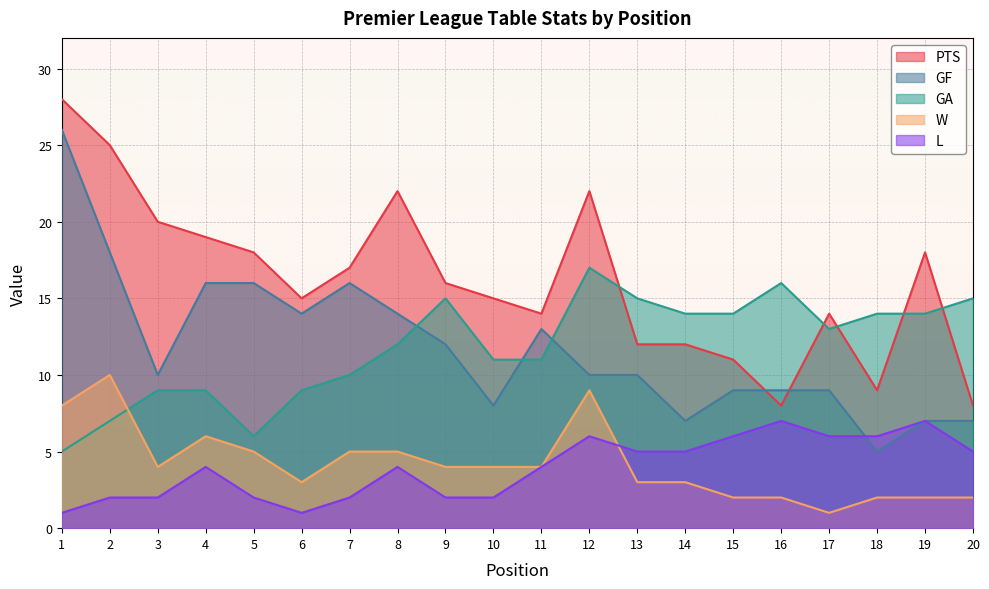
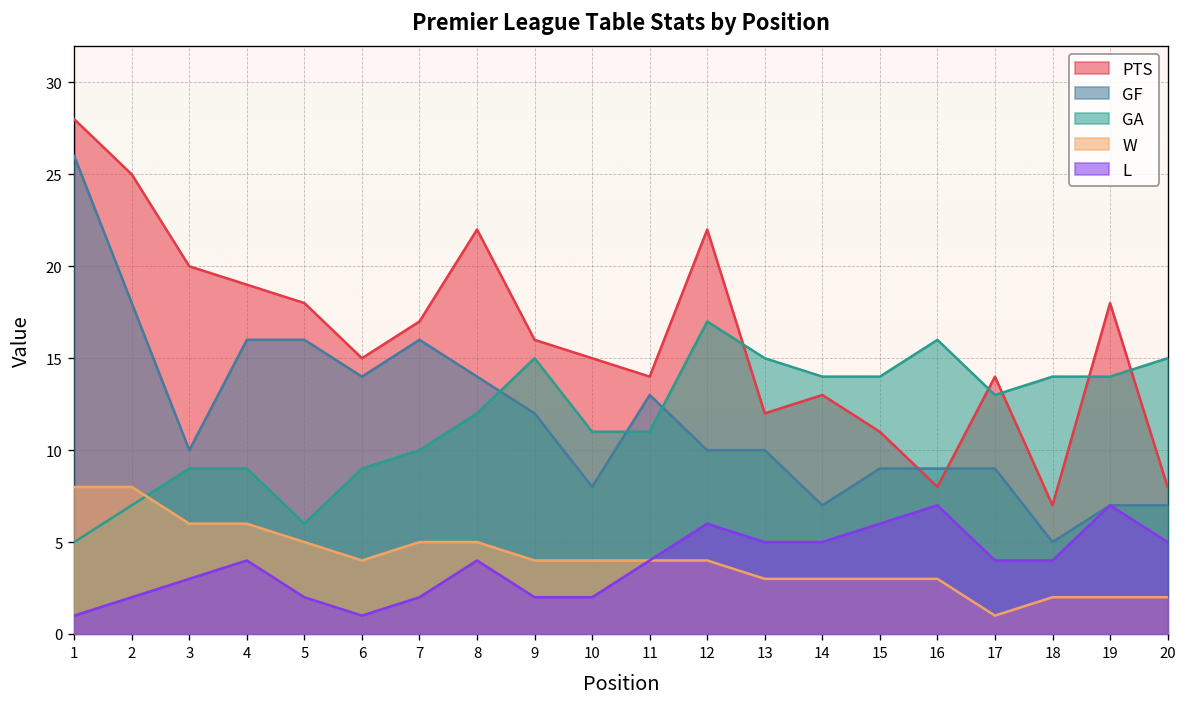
  {
    "PTS": {
      "1": 28,
      "2": 25,
      "3": 20,
      "4": 19,
      "5": 18,
      "6": 15,
      "7": 17,
      "8": 22,
      "9": 16,
      "10": 15,
      "11": 14,
      "12": 22,
      "13": 12,
-     "14": 12,
+     "14": 13,
      "15": 11,
      "16": 8,
      "17": 14,
-     "18": 9,
+     "18": 7,
      "19": 18,
      "20": 8
    },
    "W": {
      "1": 8,
-     "2": 10,
-     "3": 4,
+     "2": 8,
+     "3": 6,
      "4": 6,
      "5": 5,
-     "6": 3,
+     "6": 4,
      "7": 5,
      "8": 5,
      "9": 4,
      "10": 4,
-     "12": 9,
+     "12": 4,
      "13": 3,
      "14": 3,
-     "15": 2,
-     "16": 2,
+     "15": 3,
+     "16": 3,
      "17": 1,
      "18": 2,
      "19": 2,
      "20": 2
    },
    "L": {
      "1": 1,
      "2": 2,
-     "3": 2,
+     "3": 3,
      "4": 4,
      "5": 2,
      "6": 1,
      "7": 2,
      "8": 4,
      "9": 2,
      "10": 2,
      "12": 6,
      "13": 5,
      "14": 5,
      "15": 6,
      "16": 7,
-     "17": 6,
-     "18": 6,
+     "17": 4,
+     "18": 4,
      "20": 5
    }
  }
